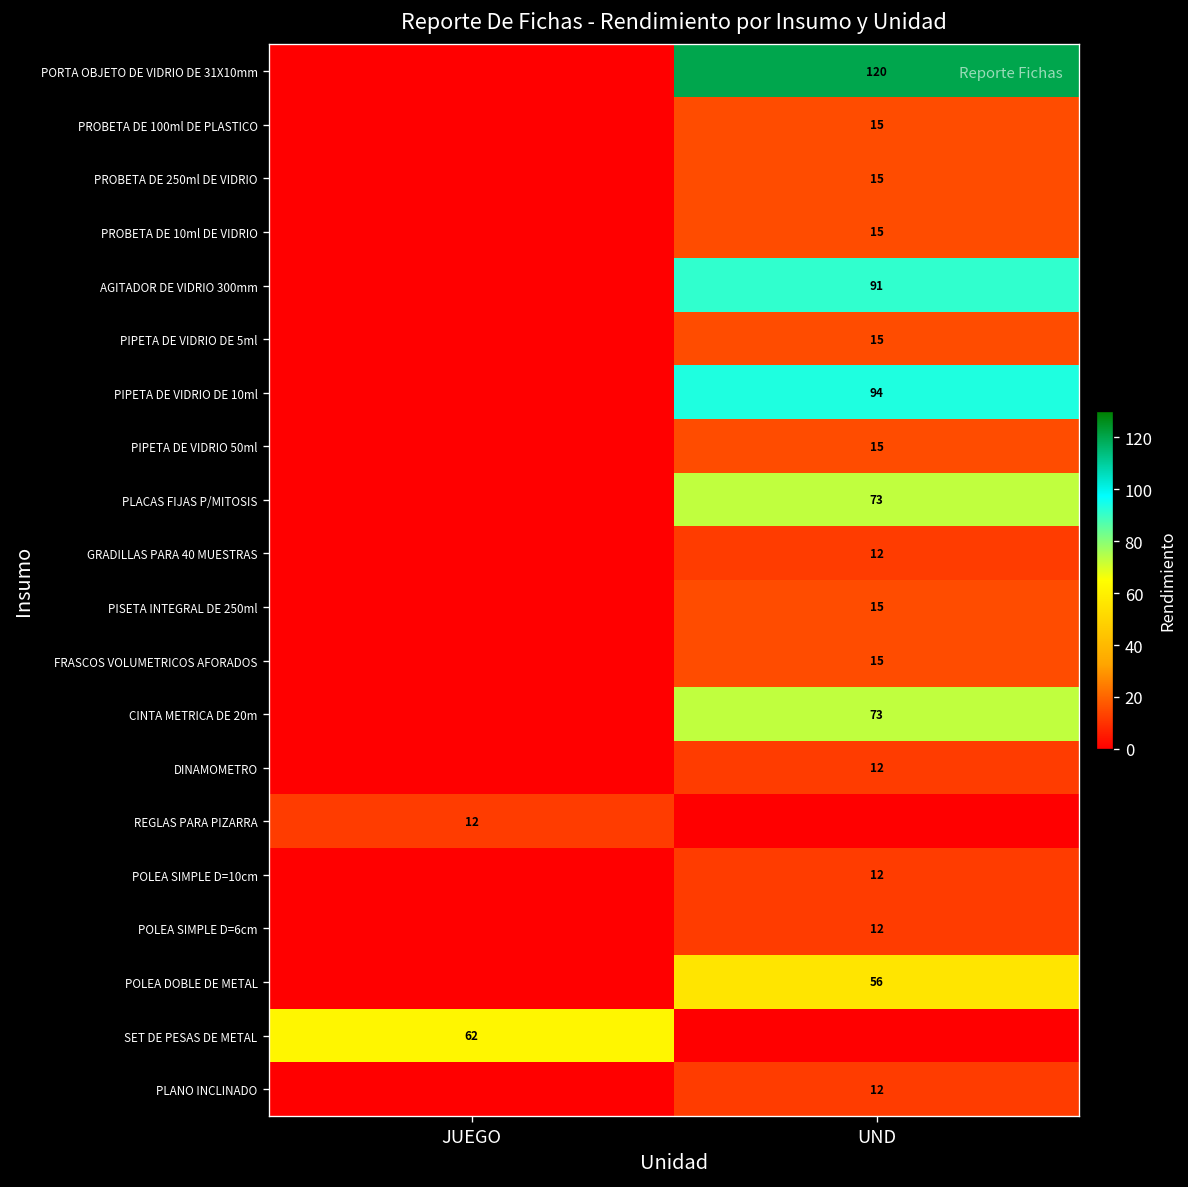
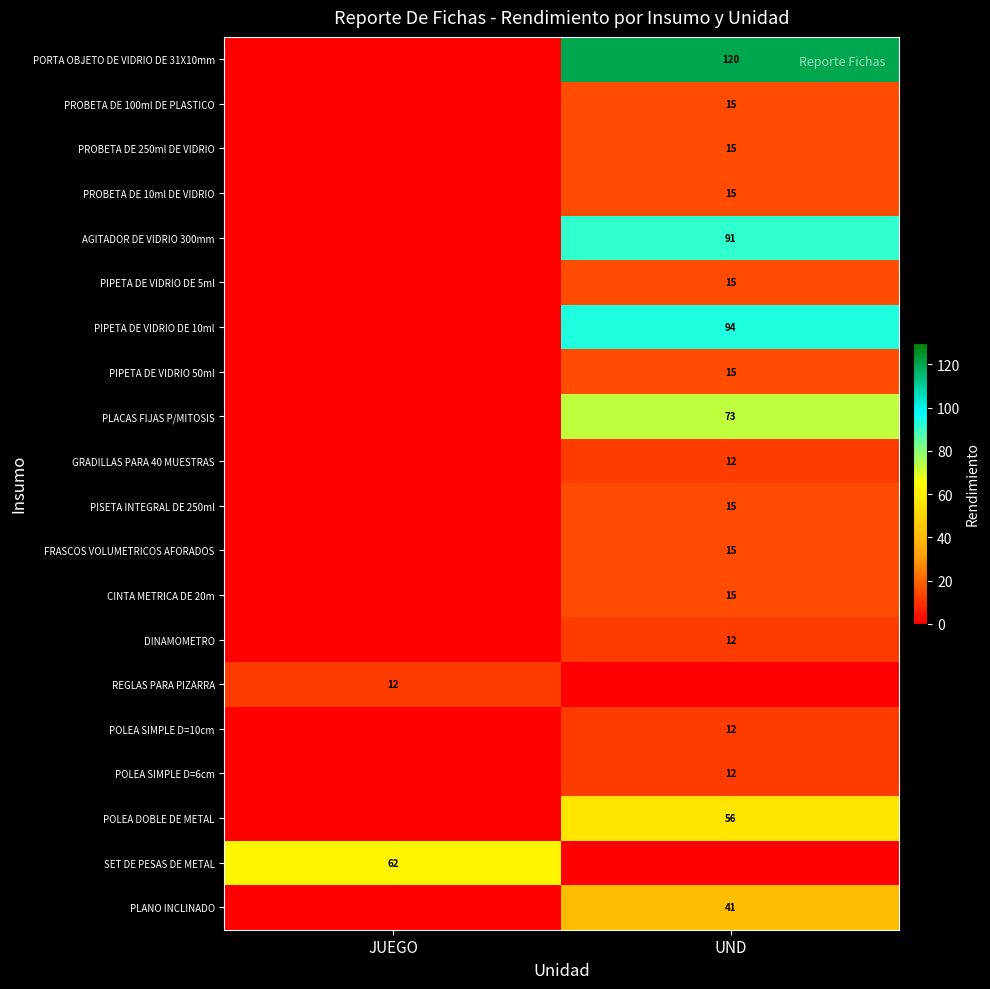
  {
    "PROBETA DE 100ml DE PLASTICO": {
      "UND": 15
    },
    "PROBETA DE 250ml DE VIDRIO": {
      "UND": 15
    },
    "PROBETA DE 10ml DE VIDRIO": {
      "UND": 15
    },
    "AGITADOR DE VIDRIO 300mm": {
      "UND": 91
    },
    "PIPETA DE VIDRIO DE 5ml": {
      "UND": 15
    },
    "PIPETA DE VIDRIO DE 10ml": {
      "UND": 94
    },
    "PIPETA DE VIDRIO 50ml": {
      "UND": 15
    },
    "PLACAS FIJAS P/MITOSIS": {
      "UND": 73
    },
    "GRADILLAS PARA 40 MUESTRAS": {
      "UND": 12
    },
    "PISETA INTEGRAL DE 250ml": {
      "UND": 15
    },
    "FRASCOS VOLUMETRICOS AFORADOS": {
      "UND": 15
    },
    "CINTA METRICA DE 20m": {
-     "UND": 73
+     "UND": 15
    },
    "DINAMOMETRO": {
      "UND": 12
    },
    "REGLAS PARA PIZARRA": {
      "JUEGO": 12
    },
    "POLEA SIMPLE D=10cm": {
      "UND": 12
    },
    "POLEA SIMPLE D=6cm": {
      "UND": 12
    },
    "POLEA DOBLE DE METAL": {
      "UND": 56
    },
    "SET DE PESAS DE METAL": {
      "JUEGO": 62
    },
    "PLANO INCLINADO": {
-     "UND": 12
+     "UND": 41
    }
  }
